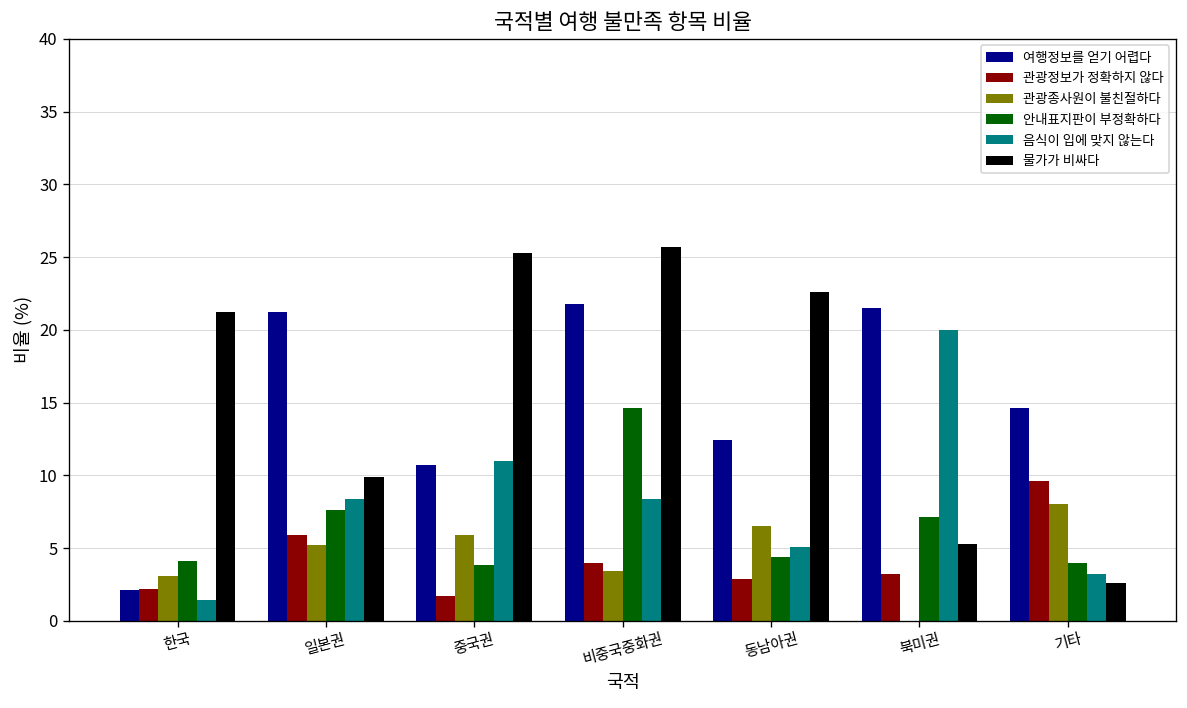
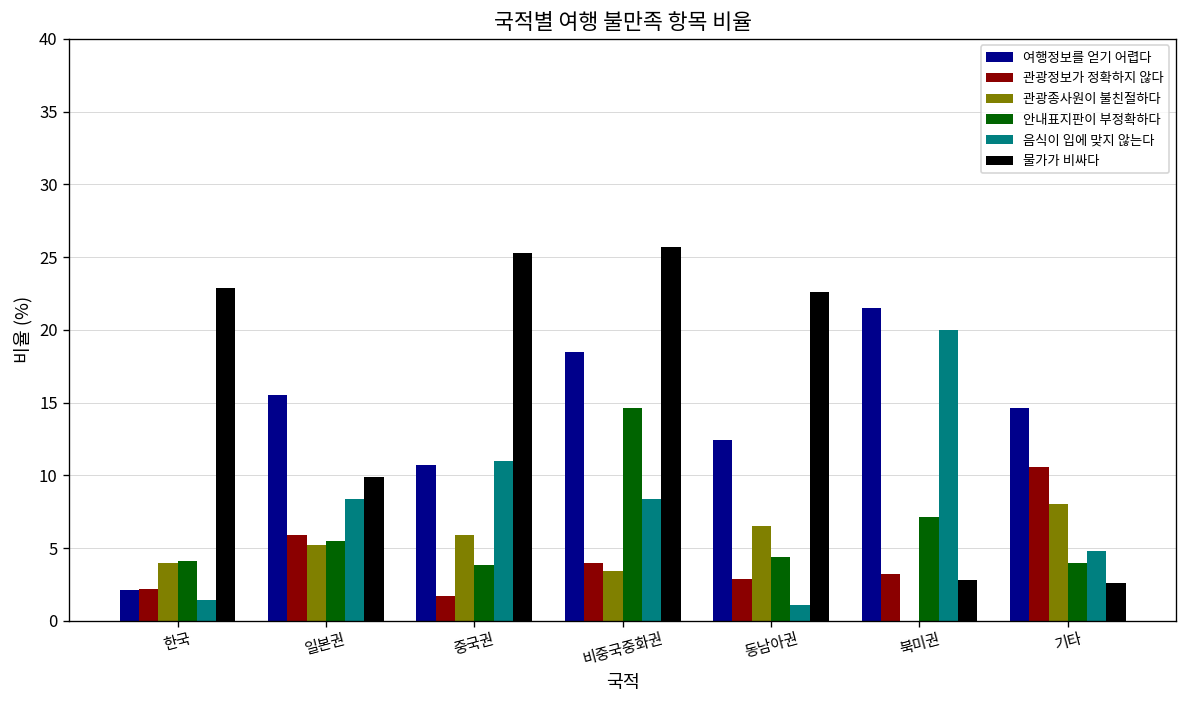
  {
    "여행정보를 얻기 어렵다": {
      "한국": 2.1,
-     "일본권": 21.2,
+     "일본권": 15.5,
      "중국권": 10.7,
-     "비중국중화권": 21.8,
+     "비중국중화권": 18.5,
      "동남아권": 12.4,
      "북미권": 21.5,
      "기타": 14.6
    },
    "관광정보가 정확하지 않다": {
      "한국": 2.2,
      "일본권": 5.9,
      "중국권": 1.7,
      "비중국중화권": 4.0,
      "동남아권": 2.9,
      "북미권": 3.2,
-     "기타": 9.6
+     "기타": 10.6
    },
    "관광종사원이 불친절하다": {
-     "한국": 3.1,
+     "한국": 4.0,
      "일본권": 5.2,
      "중국권": 5.9,
      "비중국중화권": 3.4,
      "동남아권": 6.5,
      "북미권": 0.0,
      "기타": 8.0
    },
    "안내표지판이 부정확하다": {
      "한국": 4.1,
-     "일본권": 7.6,
+     "일본권": 5.5,
      "중국권": 3.8,
      "비중국중화권": 14.6,
      "동남아권": 4.4,
      "북미권": 7.1,
      "기타": 4.0
    },
    "음식이 입에 맞지 않는다": {
      "한국": 1.4,
      "일본권": 8.4,
      "중국권": 11.0,
      "비중국중화권": 8.4,
-     "동남아권": 5.1,
+     "동남아권": 1.1,
      "북미권": 20.0,
-     "기타": 3.2
+     "기타": 4.8
    },
    "물가가 비싸다": {
-     "한국": 21.2,
+     "한국": 22.9,
      "일본권": 9.9,
      "중국권": 25.3,
      "비중국중화권": 25.7,
      "동남아권": 22.6,
-     "북미권": 5.3,
+     "북미권": 2.8,
      "기타": 2.6
    }
  }
